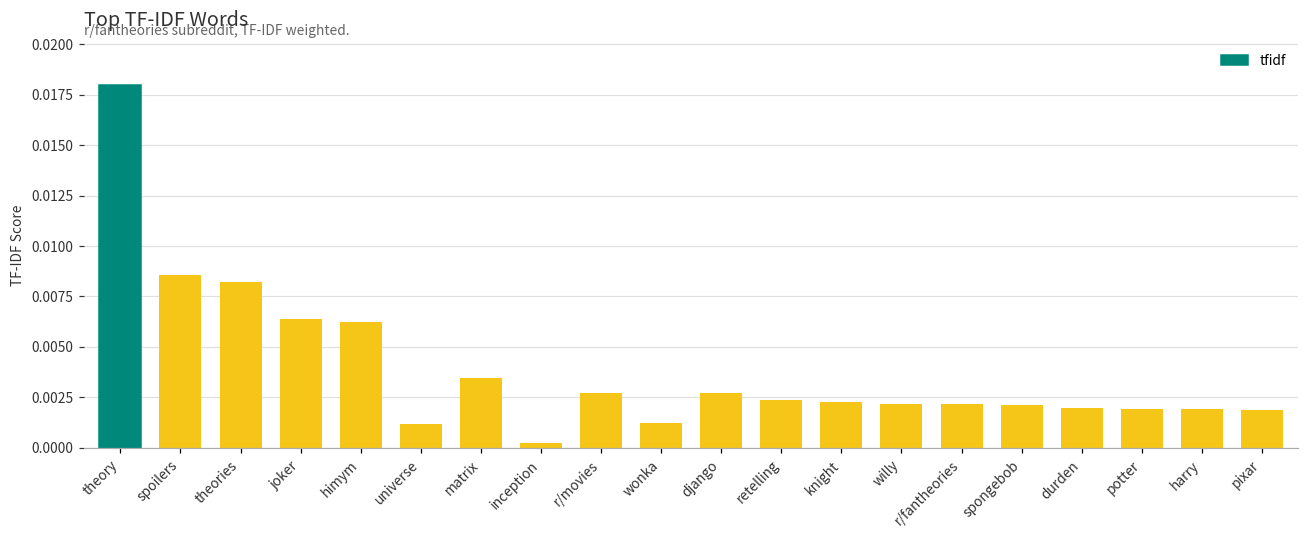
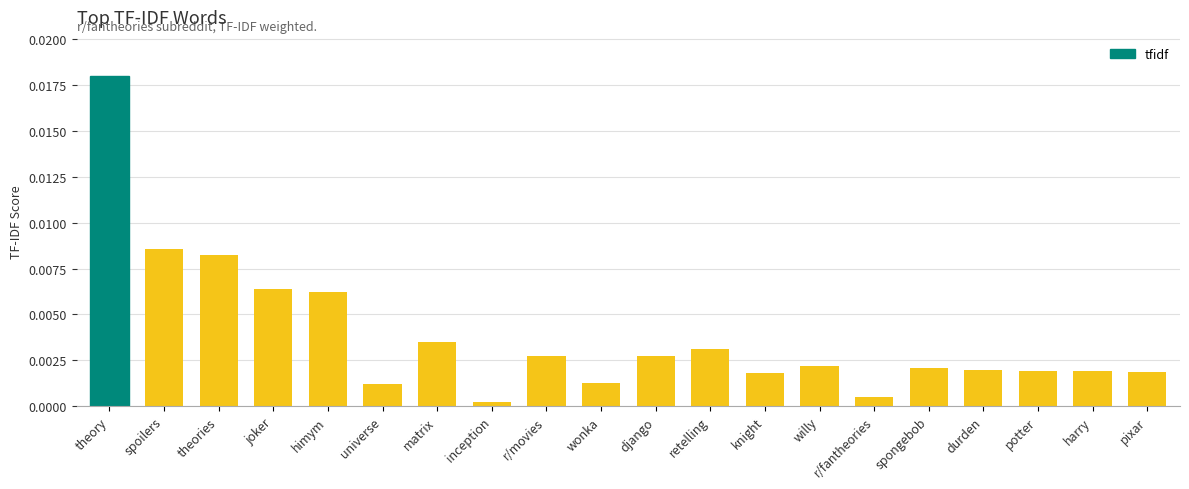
  {
    "theory": 0.0180,
    "spoilers": 0.0085,
    "theories": 0.0082,
    "joker": 0.0064,
    "himym": 0.0062,
    "universe": 0.0012,
    "matrix": 0.0035,
    "inception": 0.0002,
    "r/movies": 0.0027,
    "wonka": 0.0013,
    "django": 0.0027,
-   "retelling": 0.0024,
-   "knight": 0.0023,
+   "retelling": 0.0031,
+   "knight": 0.0018,
    "willy": 0.0022,
-   "r/fantheories": 0.0022,
+   "r/fantheories": 0.0005,
    "spongebob": 0.0021,
    "durden": 0.0020,
    "potter": 0.0019,
    "harry": 0.0019,
    "pixar": 0.0019
  }
